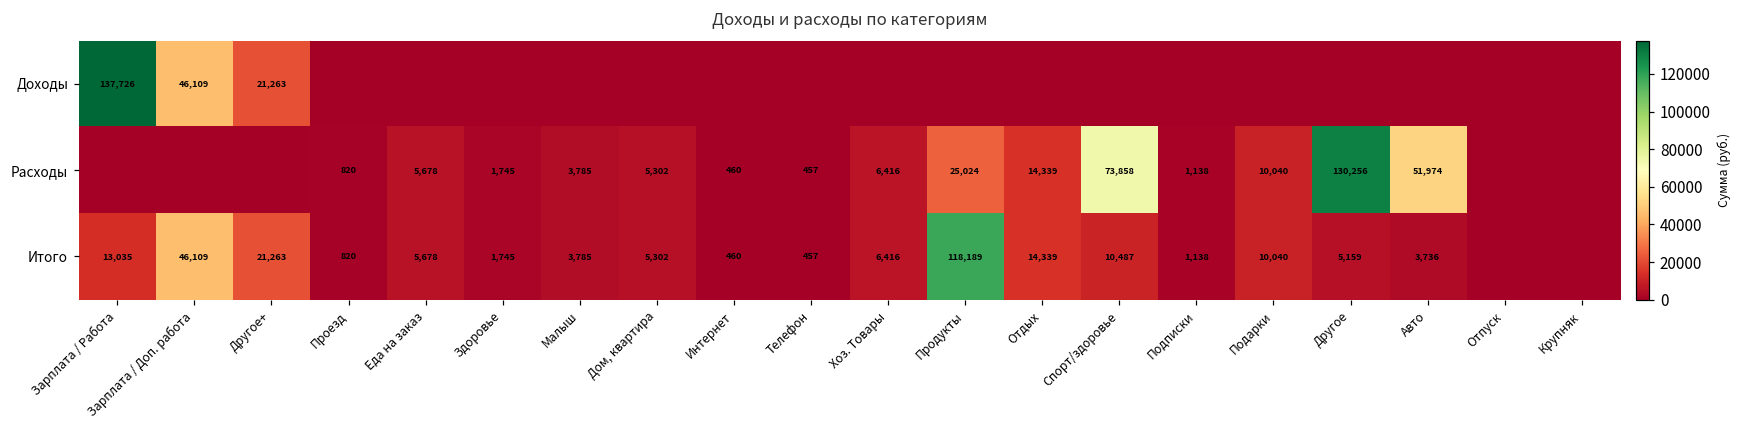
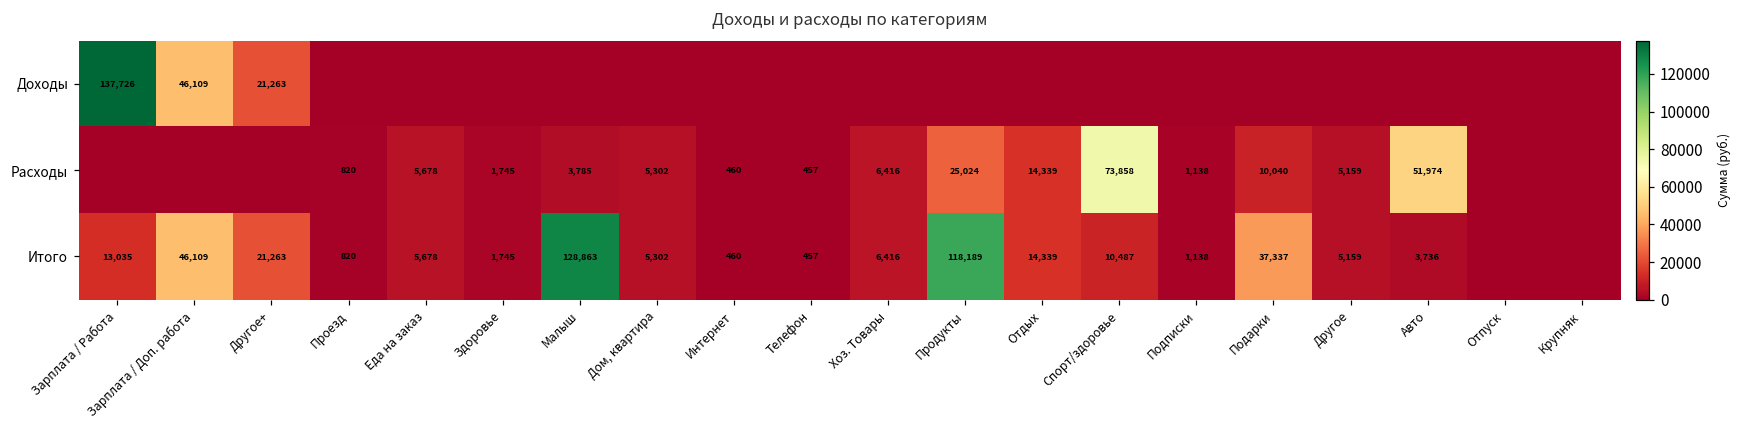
  {
    "Доходы": {
      "Зарплата / Работа": "137,726",
      "Зарплата / Доп. работа": "46,109",
      "Другое+": "21,263"
    },
    "Расходы": {
      "Проезд": "820",
      "Еда на заказ": "5,678",
      "Здоровье": "1,745",
      "Малыш": "3,785",
      "Дом, квартира": "5,302",
      "Интернет": "460",
      "Телефон": "457",
      "Хоз. Товары": "6,416",
      "Продукты": "25,024",
      "Отдых": "14,339",
      "Спорт/здоровье": "73,858",
      "Подписки": "1,138",
      "Подарки": "10,040",
-     "Другое": "130,256",
+     "Другое": "5,159",
      "Авто": "51,974"
    },
    "Итого": {
      "Зарплата / Работа": "13,035",
      "Зарплата / Доп. работа": "46,109",
      "Другое+": "21,263",
      "Проезд": "820",
      "Еда на заказ": "5,678",
      "Здоровье": "1,745",
-     "Малыш": "3,785",
+     "Малыш": "128,863",
      "Дом, квартира": "5,302",
      "Интернет": "460",
      "Телефон": "457",
      "Хоз. Товары": "6,416",
      "Продукты": "118,189",
      "Отдых": "14,339",
      "Спорт/здоровье": "10,487",
      "Подписки": "1,138",
-     "Подарки": "10,040",
+     "Подарки": "37,337",
      "Другое": "5,159",
      "Авто": "3,736"
    }
  }
